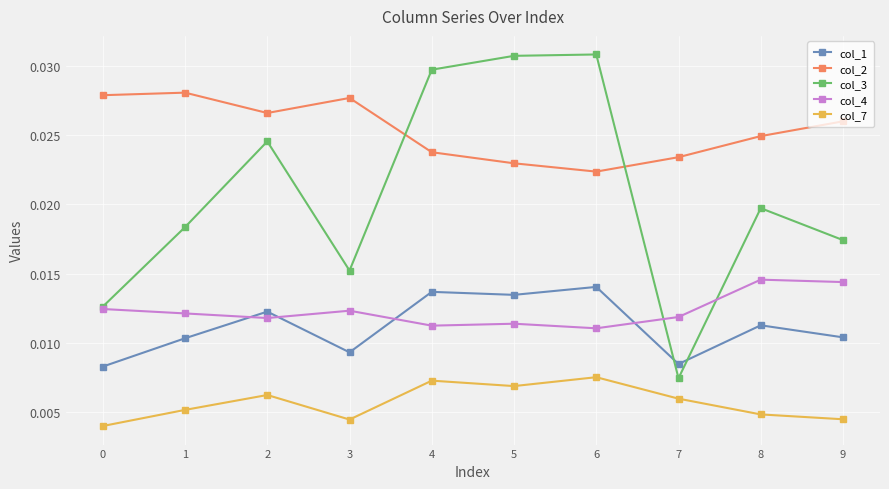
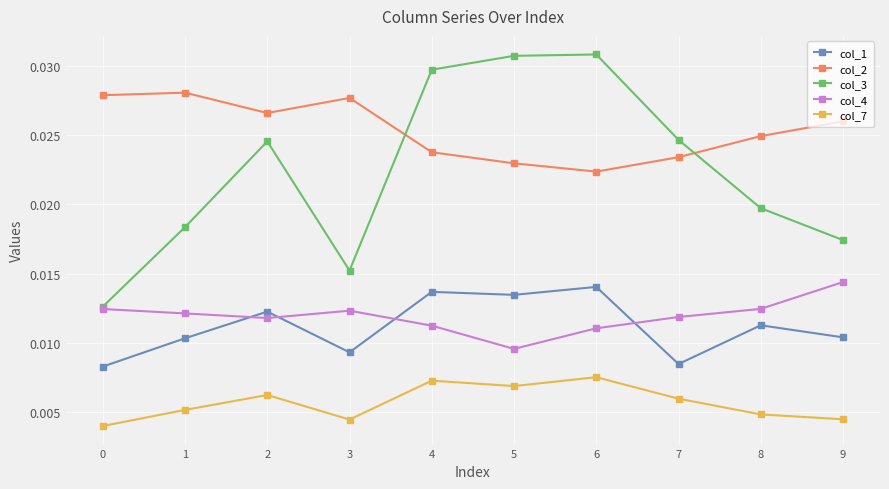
  {
    "col_1": {
      "0": 0.0083,
      "1": 0.0103,
      "2": 0.0123,
      "3": 0.0093,
      "4": 0.0137,
      "5": 0.0135,
      "6": 0.0141,
      "7": 0.0085,
      "8": 0.0113,
      "9": 0.0104
    },
    "col_3": {
      "1": 0.0184,
      "2": 0.0245,
      "3": 0.0152,
      "4": 0.0297,
      "5": 0.0307,
      "6": 0.0308,
-     "7": 0.0075,
+     "7": 0.0247,
      "8": 0.0197,
      "9": 0.0174
    },
    "col_4": {
      "1": 0.0121,
      "2": 0.0118,
      "3": 0.0123,
      "4": 0.0113,
-     "5": 0.0114,
+     "5": 0.0096,
      "6": 0.0111,
      "7": 0.0119,
-     "8": 0.0146,
+     "8": 0.0125,
      "9": 0.0144
    }
  }
